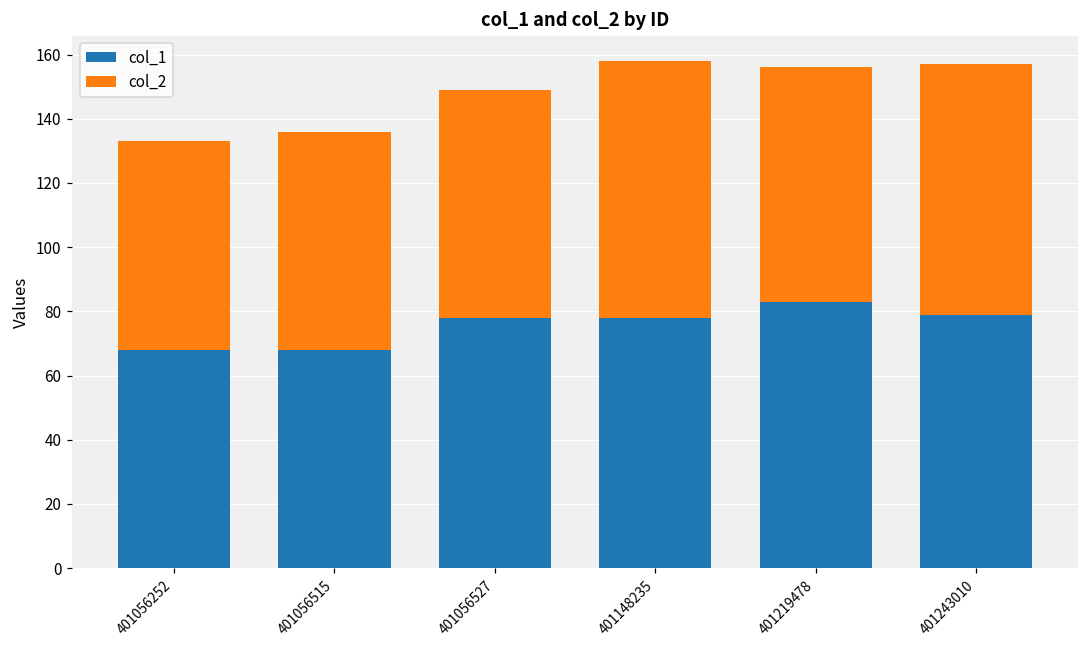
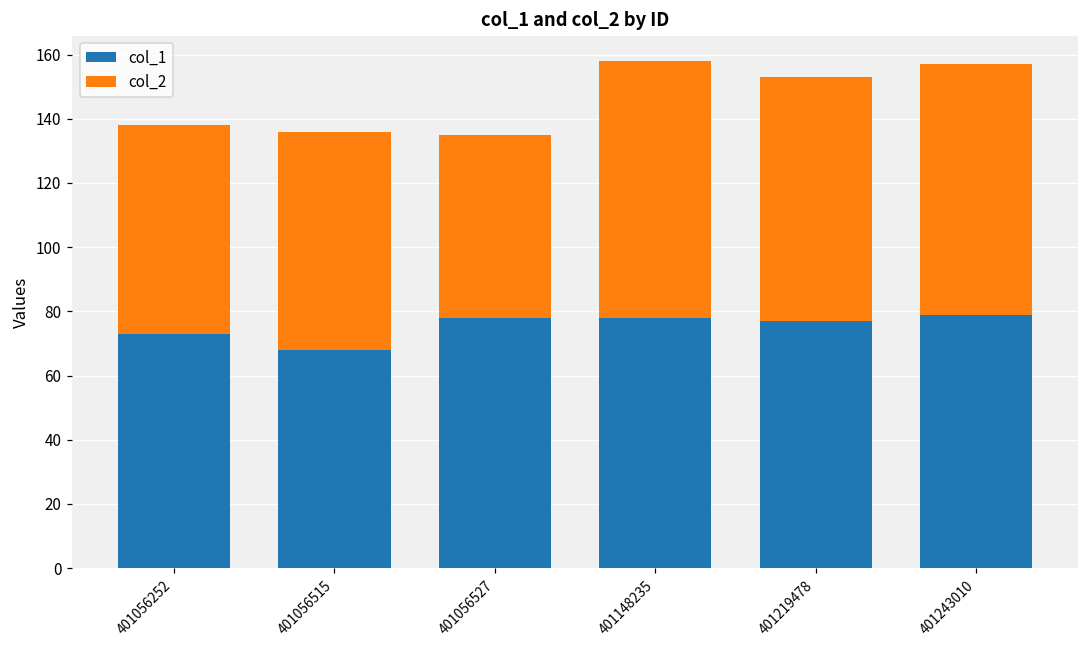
  {
    "col_1": {
-     "401056252": 68,
+     "401056252": 73,
      "401056515": 68,
      "401056527": 78,
      "401148235": 78,
-     "401219478": 83,
+     "401219478": 77,
      "401243010": 79
    },
    "col_2": {
      "401056252": 65,
      "401056515": 68,
-     "401056527": 71,
+     "401056527": 57,
      "401148235": 80,
-     "401219478": 73,
+     "401219478": 76,
      "401243010": 78
    }
  }
